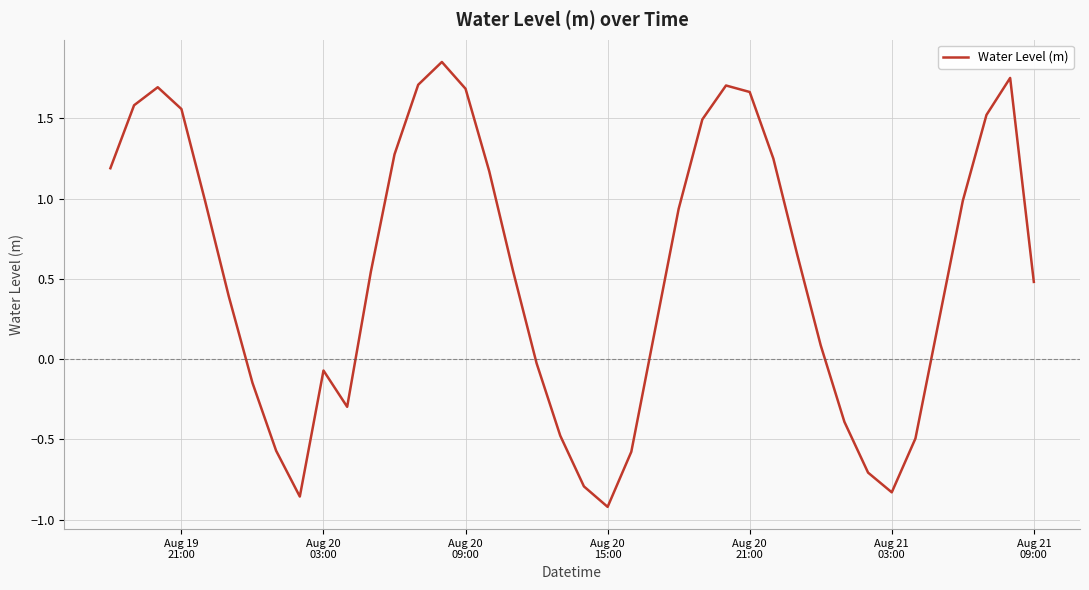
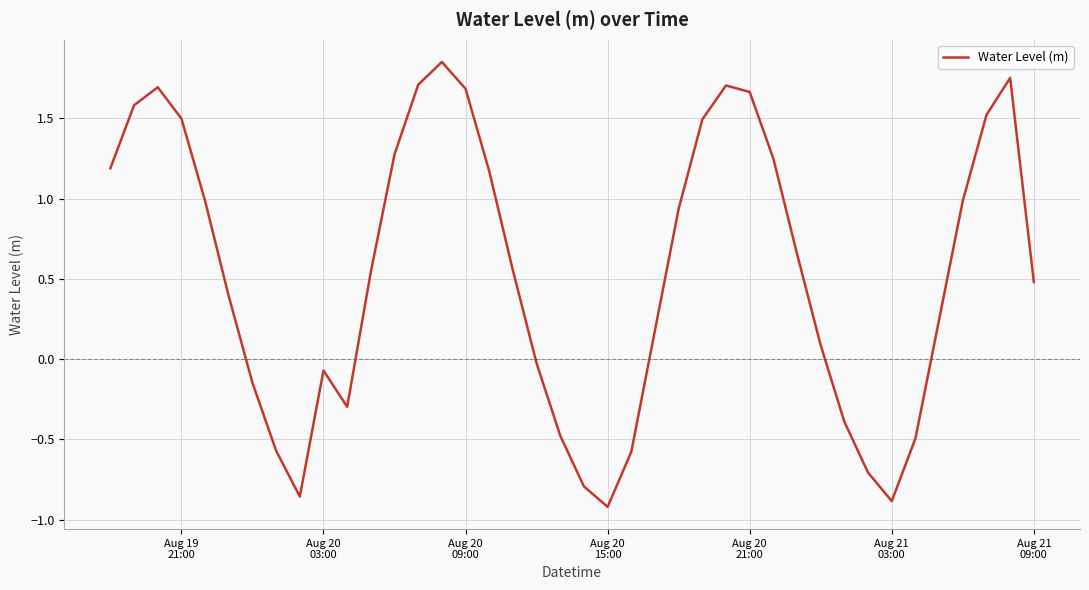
  {
-   "Aug 19 21:00": 1.56,
+   "Aug 19 21:00": 1.50,
    "Aug 20 03:00": -0.07,
    "Aug 20 09:00": 1.68,
    "Aug 20 15:00": -0.92,
    "Aug 20 21:00": 1.66,
-   "Aug 21 03:00": -0.83,
+   "Aug 21 03:00": -0.89,
    "Aug 21 09:00": 0.48
  }
